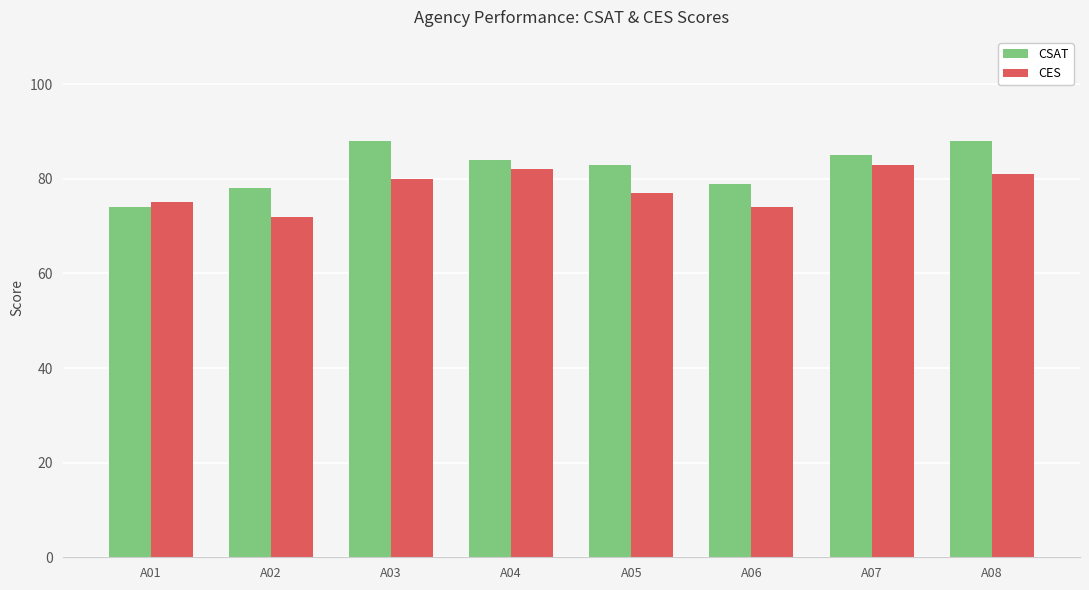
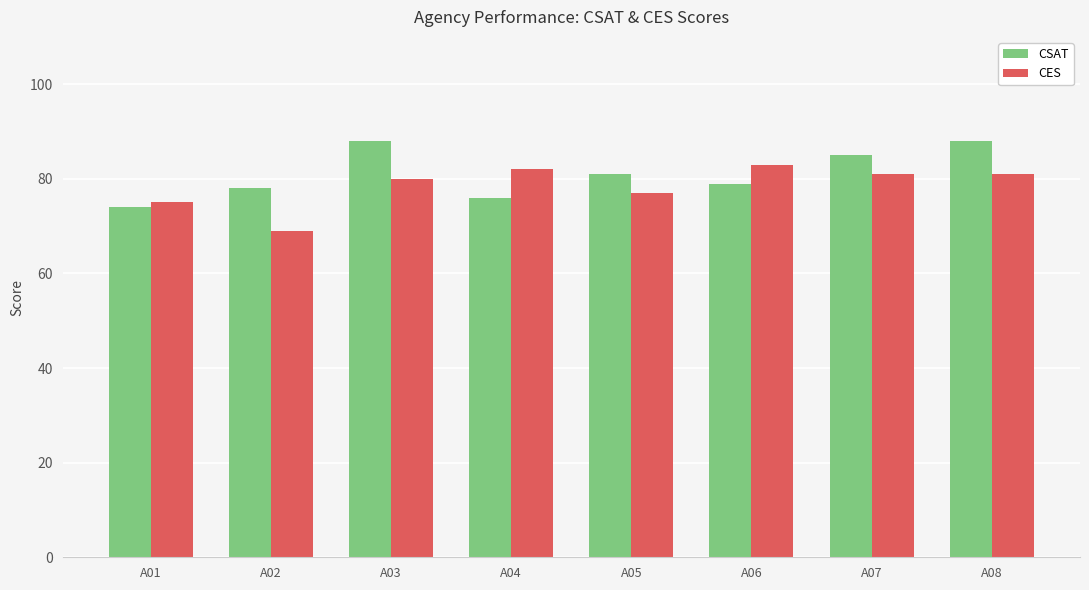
  {
    "CSAT": {
      "A01": 74,
      "A02": 78,
      "A03": 88,
-     "A04": 84,
-     "A05": 83,
+     "A04": 76,
+     "A05": 81,
      "A06": 79,
      "A07": 85,
      "A08": 88
    },
    "CES": {
      "A01": 75,
-     "A02": 72,
+     "A02": 69,
      "A03": 80,
      "A04": 82,
      "A05": 77,
-     "A06": 74,
-     "A07": 83,
+     "A06": 83,
+     "A07": 81,
      "A08": 81
    }
  }
